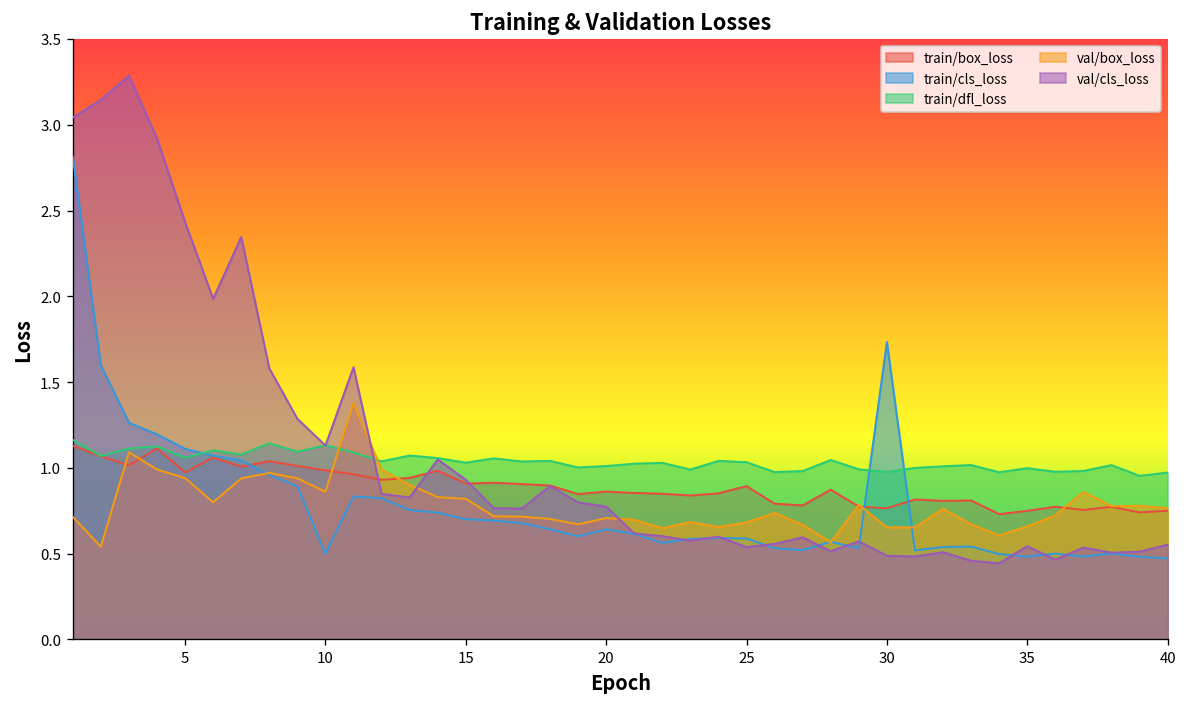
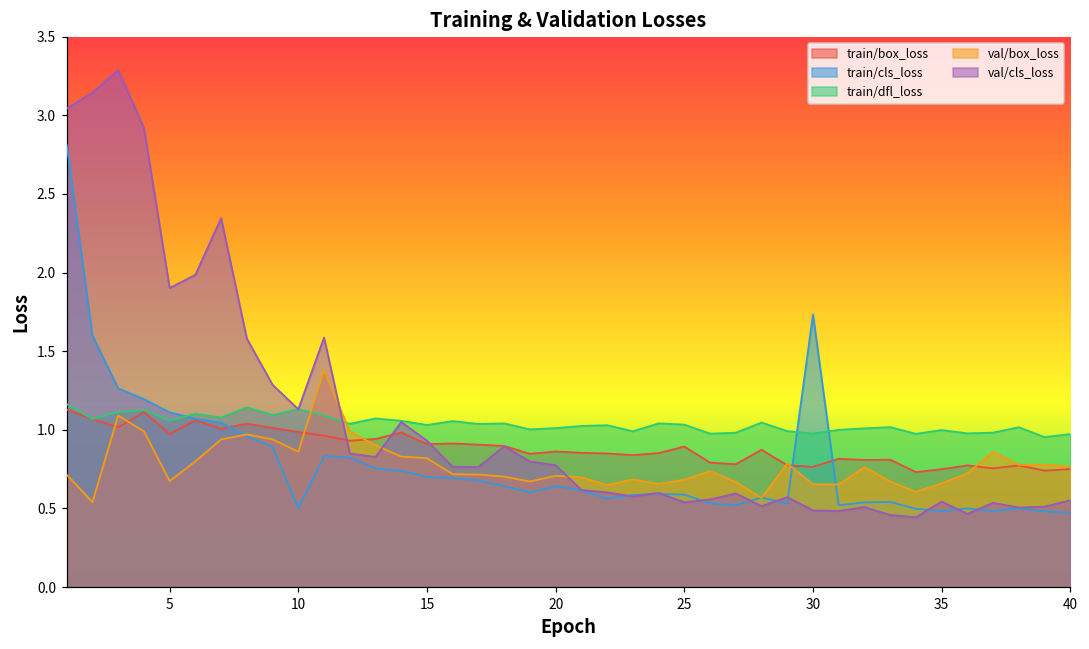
  {
    "train/box_loss": {
      "5": 0.97,
      "10": 0.99,
      "15": 0.91,
      "20": 0.86,
      "25": 0.89,
      "30": 0.76,
      "35": 0.75
    },
    "train/cls_loss": {
      "5": 1.11,
      "10": 0.50,
      "15": 0.70,
      "20": 0.64,
      "25": 0.59,
      "30": 1.73,
      "35": 0.48,
      "40": 0.47
    },
    "train/dfl_loss": {
      "5": 1.06,
      "15": 1.03,
      "20": 1.01,
      "25": 1.03,
      "30": 0.98,
      "35": 1.00,
      "40": 0.97
    },
    "val/box_loss": {
-     "5": 0.94,
+     "5": 0.67,
      "10": 0.86,
      "15": 0.82,
      "20": 0.71,
      "25": 0.68,
      "30": 0.65,
      "35": 0.66
    },
    "val/cls_loss": {
-     "5": 2.43,
+     "5": 1.90,
      "15": 0.93,
      "20": 0.77,
      "25": 0.54,
      "30": 0.49,
      "35": 0.54,
      "40": 0.55
    }
  }
